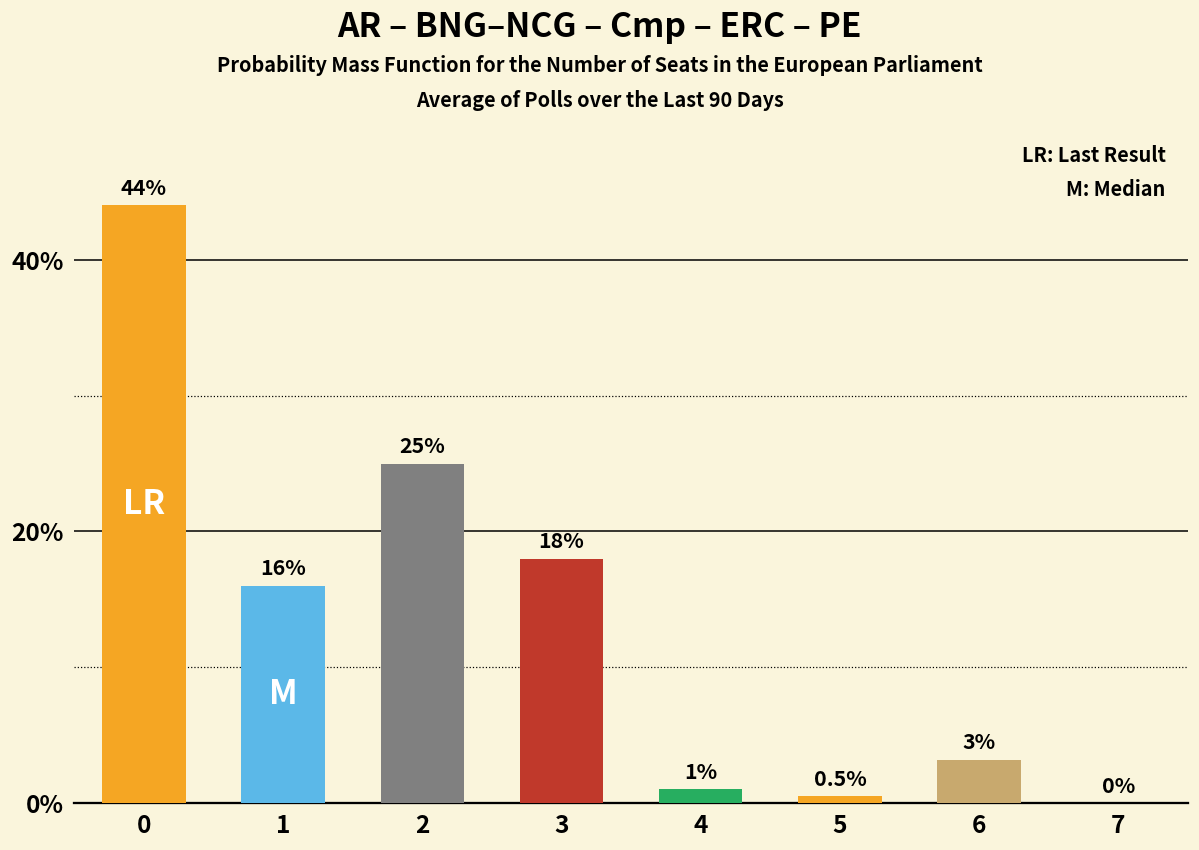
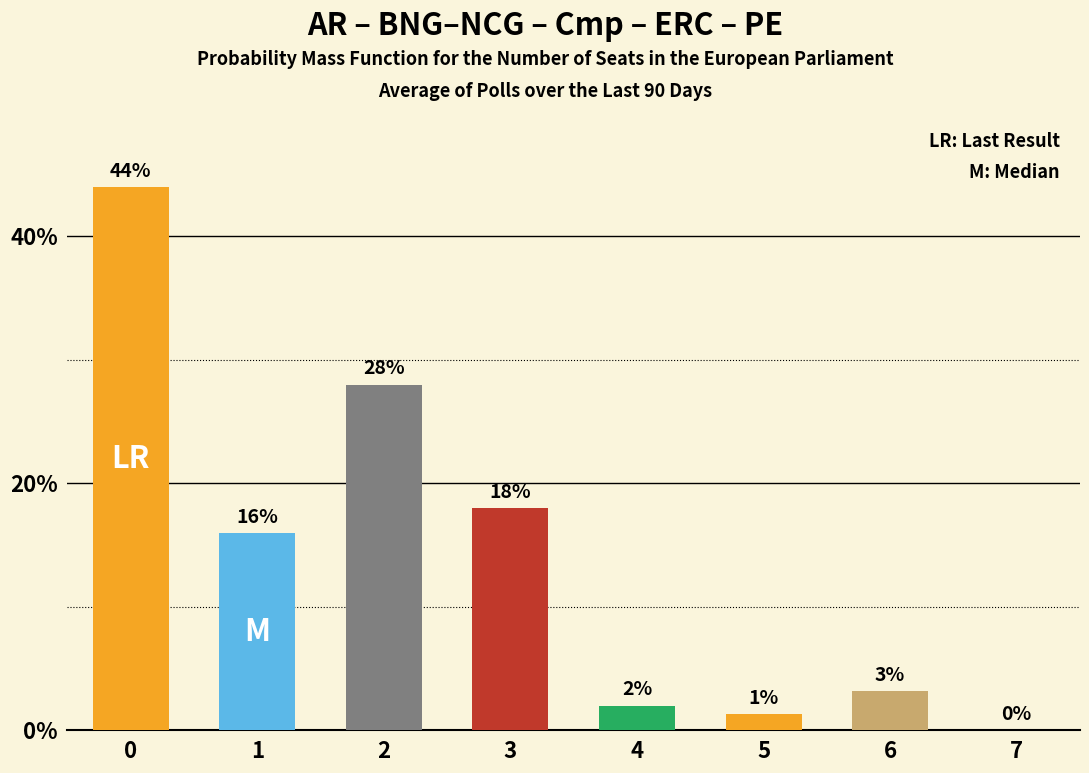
  {
    "0": "44%",
    "1": "16%",
-   "2": "25%",
+   "2": "28%",
    "3": "18%",
-   "4": "1%",
-   "5": "0.5%",
+   "4": "2%",
+   "5": "1%",
    "6": "3%",
    "7": "0%"
  }
